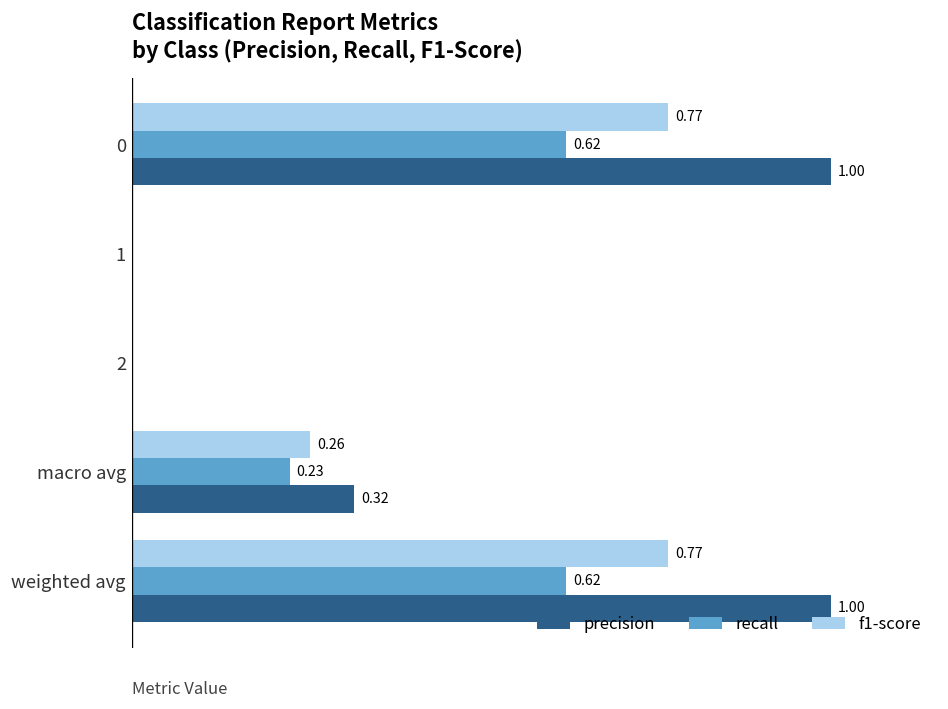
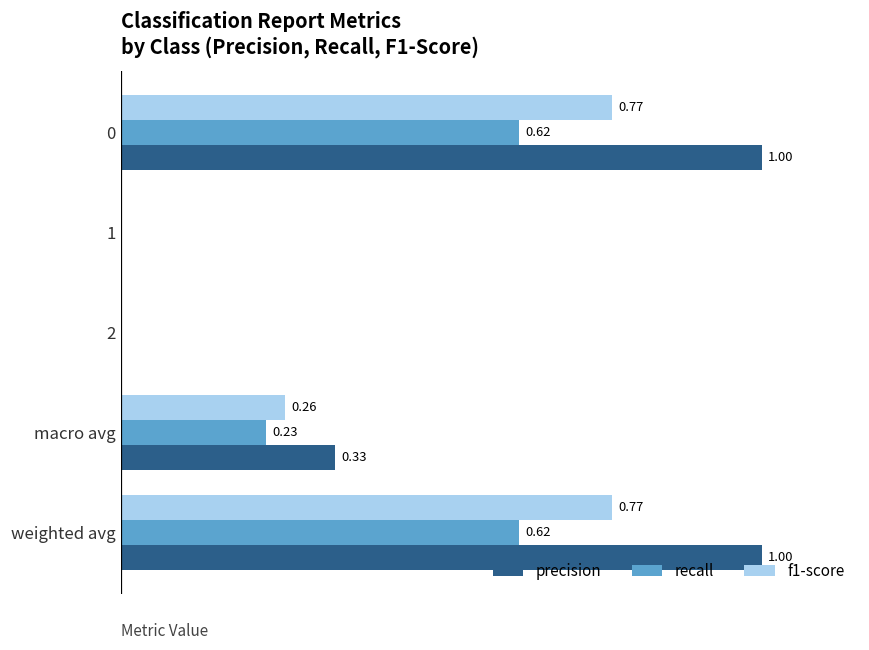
  {
    "precision": {
      "0": 1.00,
-     "macro avg": 0.32,
+     "macro avg": 0.33,
      "weighted avg": 1.00
    },
    "recall": {
      "0": 0.62,
      "macro avg": 0.23,
      "weighted avg": 0.62
    },
    "f1-score": {
      "0": 0.77,
      "macro avg": 0.26,
      "weighted avg": 0.77
    }
  }
